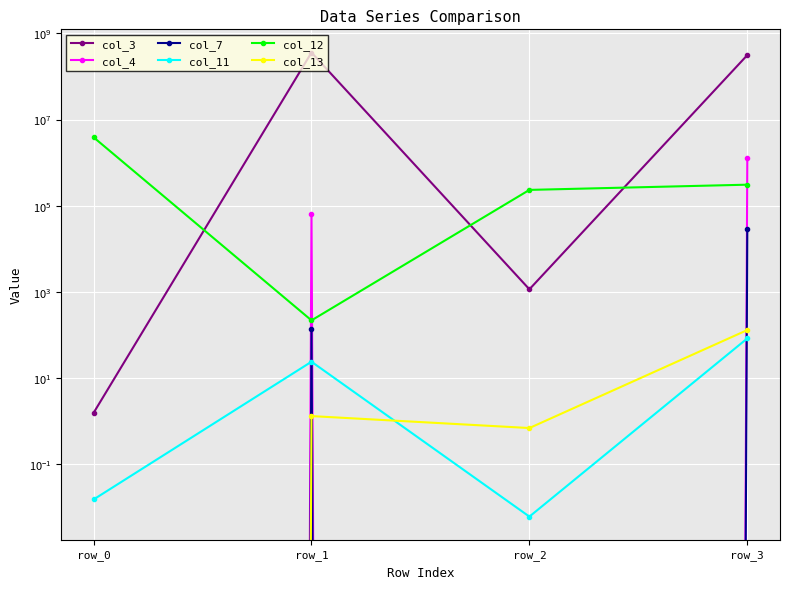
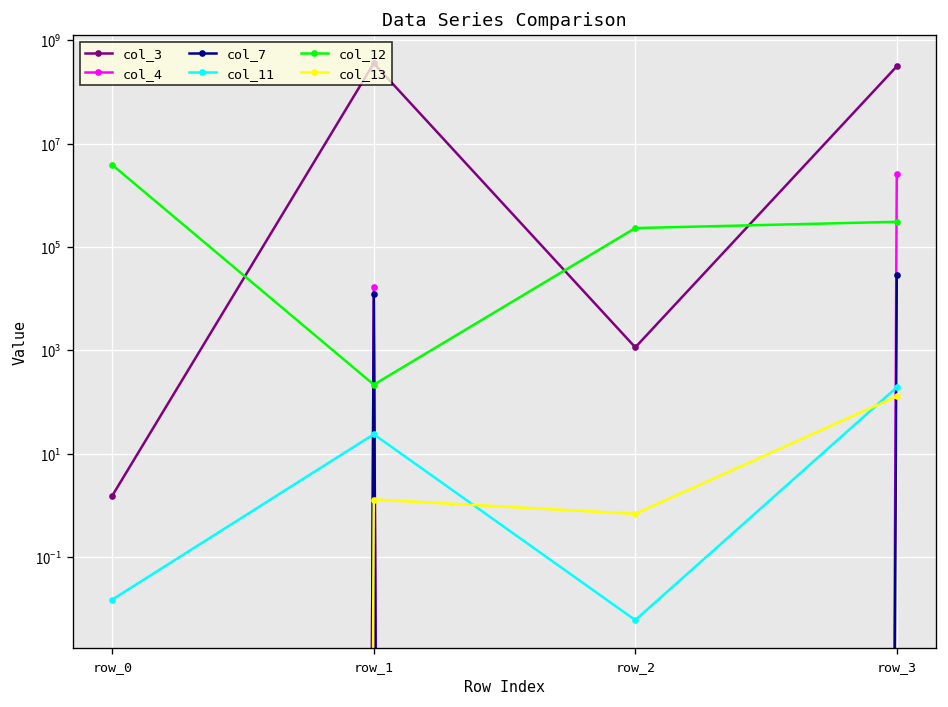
  {
    "col_3": {
      "row_0": 1.5,
      "row_2": 1100,
      "row_3": 300000000
    },
    "col_4": {
-     "row_1": 70000,
-     "row_3": 1200000
+     "row_1": 17000,
+     "row_3": 3000000
    },
    "col_7": {
-     "row_1": 140,
+     "row_1": 12000,
      "row_3": 30000
    },
    "col_11": {
      "row_0": 0.015,
      "row_1": 20,
      "row_2": 0.006,
-     "row_3": 80
+     "row_3": 200
    },
    "col_12": {
      "row_0": 4000000,
      "row_1": 200,
      "row_2": 200000,
      "row_3": 300000
    },
    "col_13": {
      "row_1": 1.3,
      "row_2": 0.7,
      "row_3": 130
    }
  }
